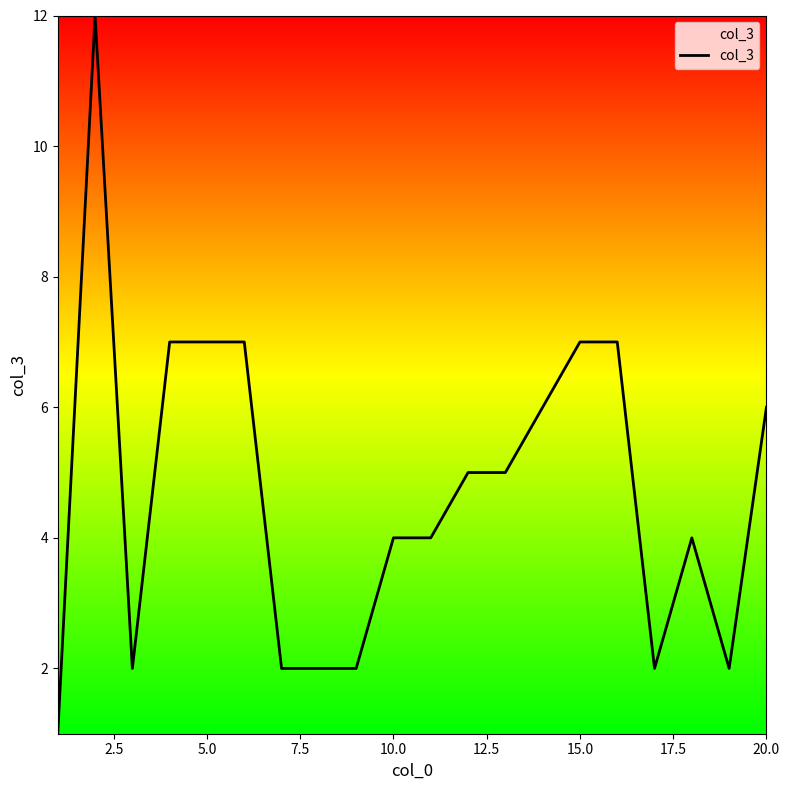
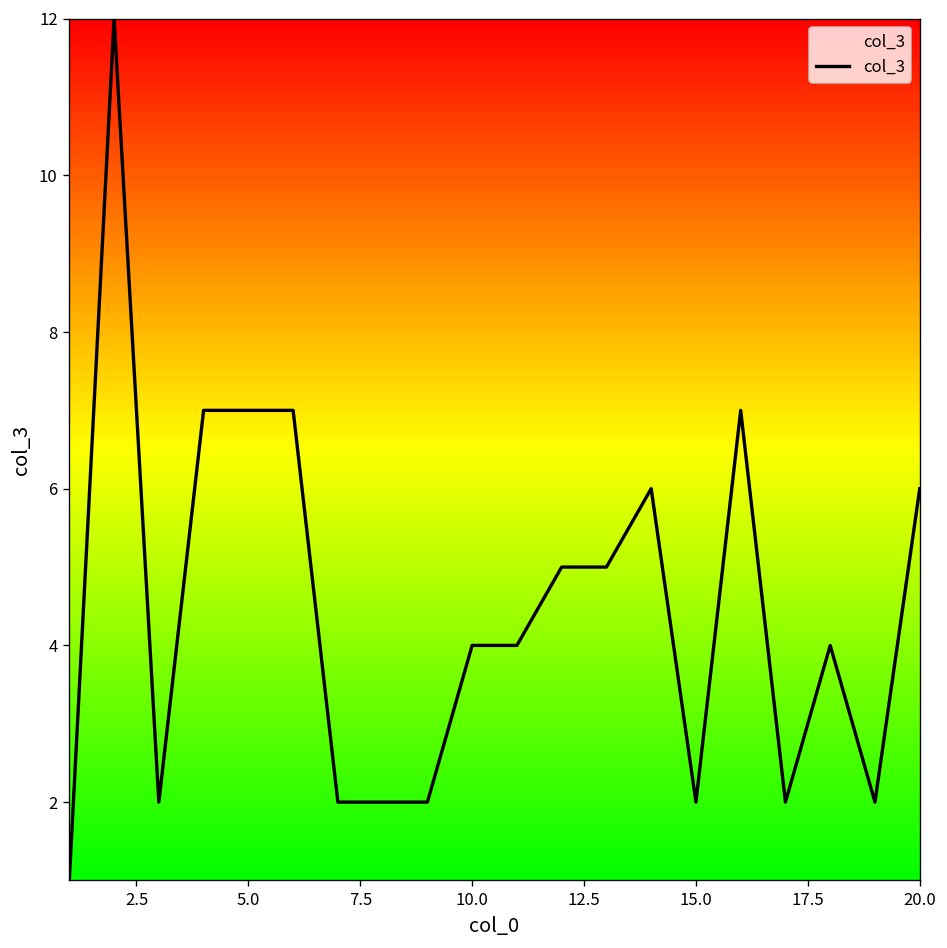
  {
    "5.0": 7,
    "10.0": 4,
-   "15.0": 7,
+   "15.0": 2,
    "20.0": 6
  }
